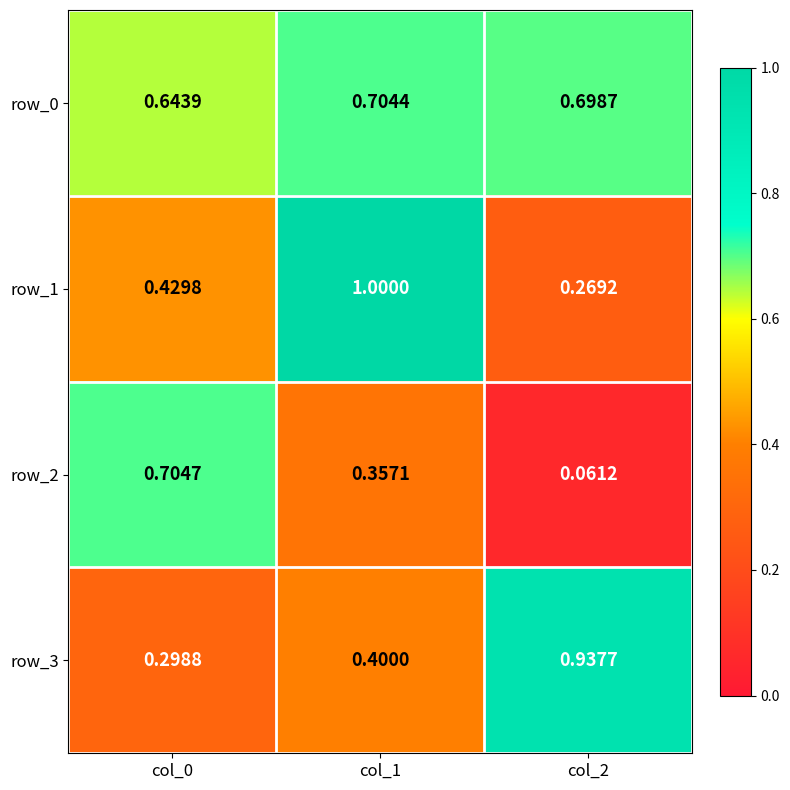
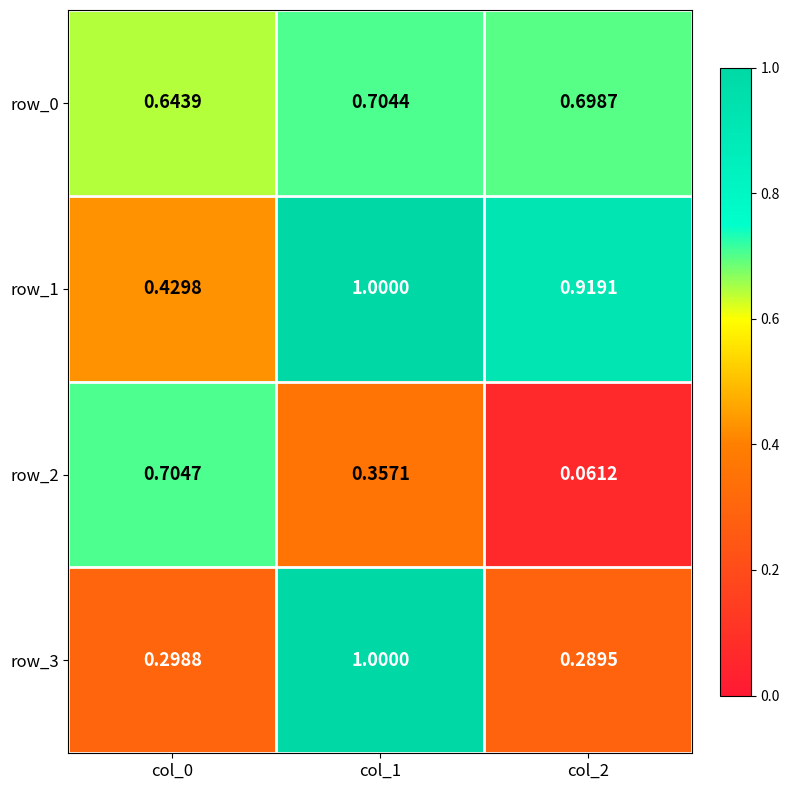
  {
    "row_0": {
      "col_0": 0.6439,
      "col_1": 0.7044,
      "col_2": 0.6987
    },
    "row_1": {
      "col_0": 0.4298,
      "col_1": 1.0000,
-     "col_2": 0.2692
+     "col_2": 0.9191
    },
    "row_2": {
      "col_0": 0.7047,
      "col_1": 0.3571,
      "col_2": 0.0612
    },
    "row_3": {
      "col_0": 0.2988,
-     "col_1": 0.4000,
-     "col_2": 0.9377
+     "col_1": 1.0000,
+     "col_2": 0.2895
    }
  }
